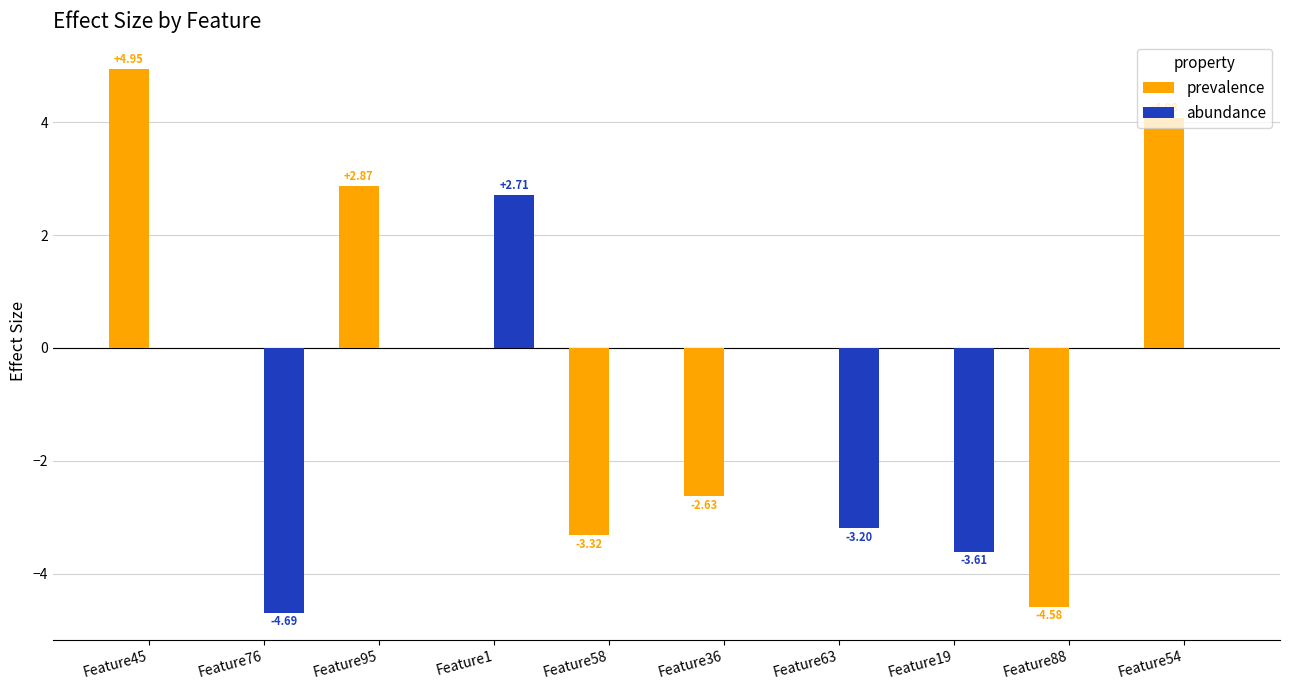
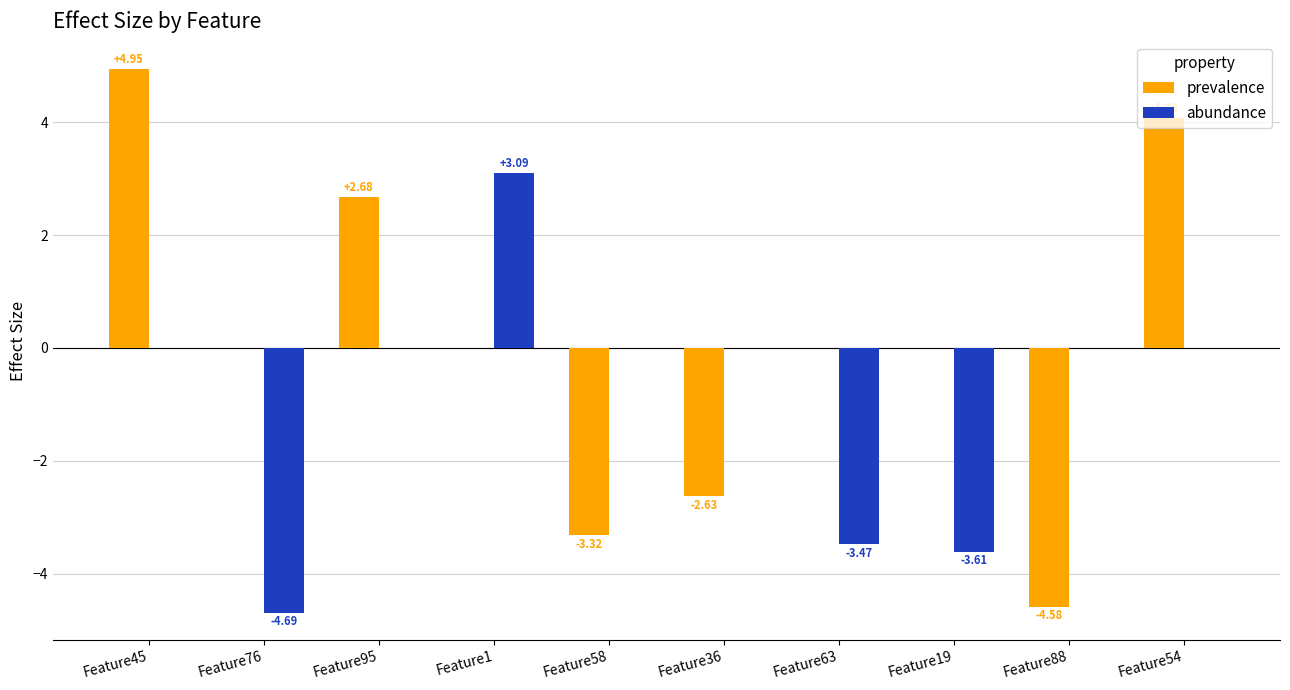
  {
    "prevalence": {
      "Feature45": "+4.95",
-     "Feature95": "+2.87",
+     "Feature95": "+2.68",
      "Feature58": "-3.32",
      "Feature36": "-2.63",
      "Feature88": "-4.58"
    },
    "abundance": {
      "Feature76": "-4.69",
-     "Feature1": "+2.71",
-     "Feature63": "-3.20",
+     "Feature1": "+3.09",
+     "Feature63": "-3.47",
      "Feature19": "-3.61"
    }
  }
